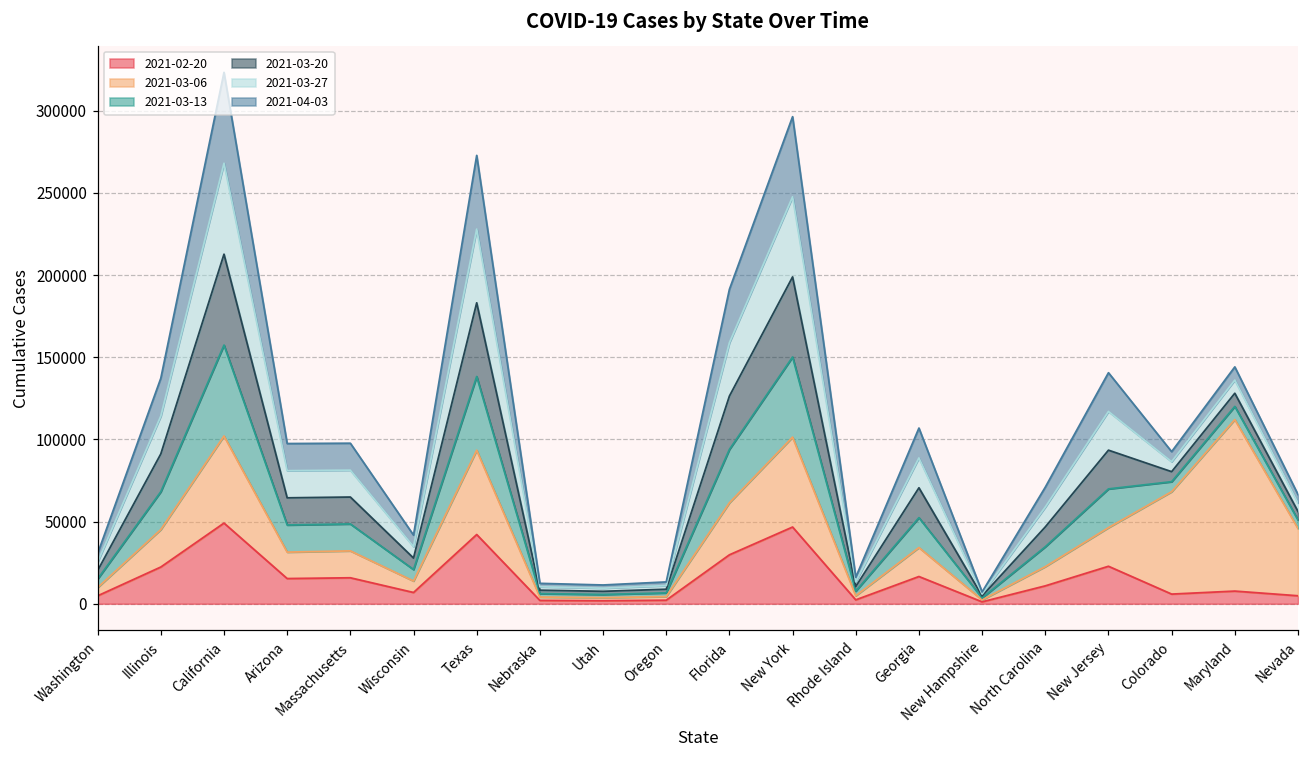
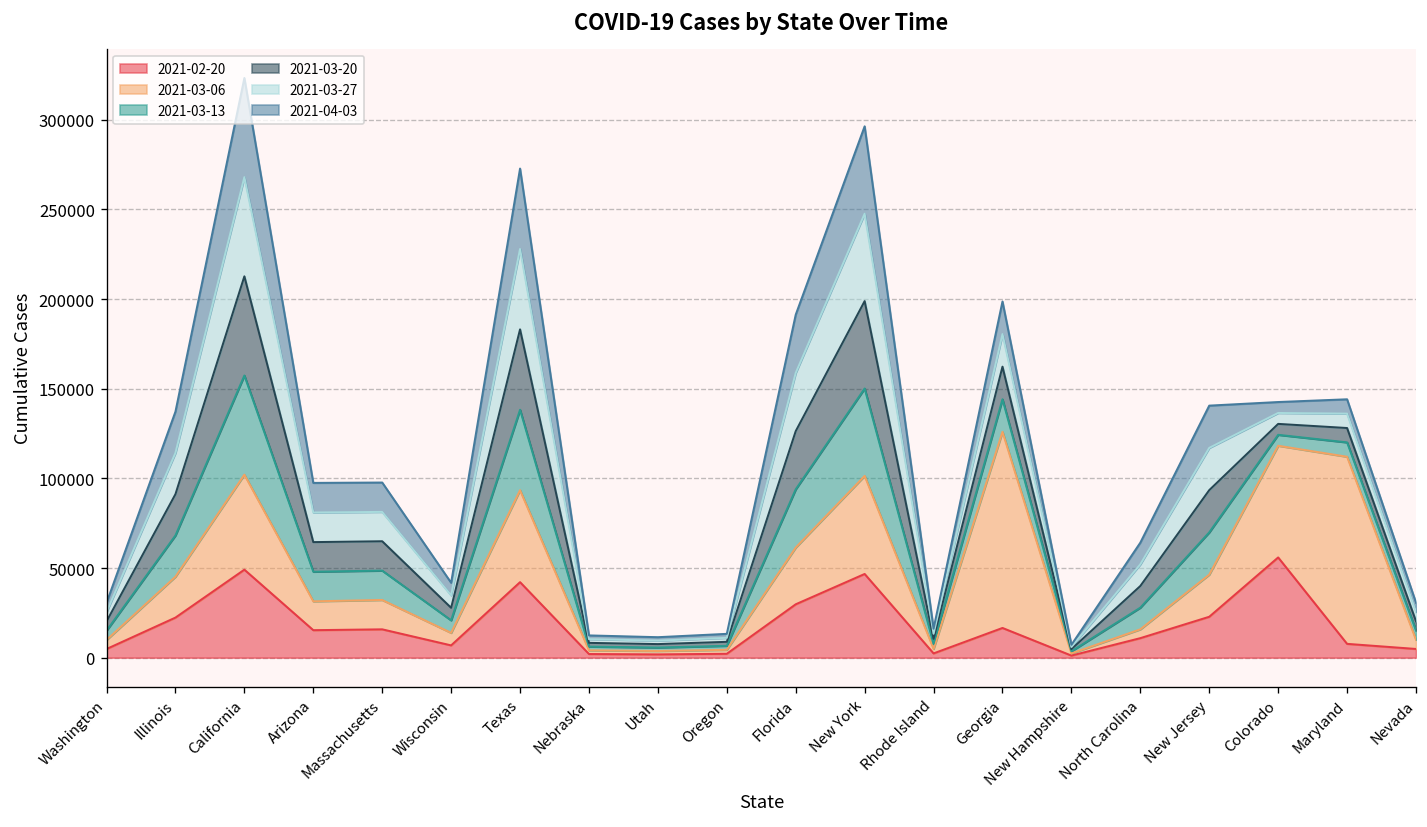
  {
    "2021-02-20": {
      "Washington": 5000,
      "Illinois": 22000,
      "California": 49000,
      "Arizona": 15000,
      "Massachusetts": 16000,
      "Wisconsin": 7000,
      "Texas": 42000,
      "Nebraska": 2000,
      "Utah": 2000,
      "Oregon": 2000,
      "Florida": 30000,
      "New York": 47000,
      "Rhode Island": 2000,
      "Georgia": 17000,
      "North Carolina": 11000,
      "New Jersey": 23000,
-     "Colorado": 6000,
+     "Colorado": 56000,
      "Maryland": 8000,
      "Nevada": 5000
    },
    "2021-03-06": {
      "Washington": 5000,
      "Illinois": 23000,
      "California": 53000,
      "Arizona": 16000,
      "Massachusetts": 16000,
      "Wisconsin": 7000,
      "Texas": 51000,
      "Nebraska": 2000,
      "Utah": 2000,
      "Oregon": 2000,
      "Florida": 32000,
      "New York": 55000,
      "Rhode Island": 2000,
-     "Georgia": 18000,
-     "North Carolina": 12000,
+     "Georgia": 109000,
+     "North Carolina": 5000,
      "New Jersey": 23000,
      "Colorado": 62000,
      "Maryland": 104000,
-     "Nevada": 41000
+     "Nevada": 5000
    },
    "2021-03-20": {
      "Washington": 5000,
      "Illinois": 23000,
      "California": 55000,
      "Arizona": 17000,
      "Massachusetts": 16000,
      "Wisconsin": 7000,
      "Texas": 45000,
      "Nebraska": 2000,
      "Utah": 2000,
      "Oregon": 2000,
      "Florida": 32000,
      "New York": 49000,
      "Rhode Island": 3000,
      "Georgia": 18000,
      "North Carolina": 12000,
      "New Jersey": 24000,
      "Colorado": 6000,
      "Maryland": 8000,
      "Nevada": 5000
    },
    "2021-03-27": {
      "Washington": 5000,
      "Illinois": 23000,
      "California": 55000,
      "Arizona": 17000,
      "Massachusetts": 16000,
      "Wisconsin": 7000,
      "Texas": 45000,
      "Nebraska": 2000,
      "Utah": 2000,
      "Oregon": 2000,
      "Florida": 32000,
      "New York": 49000,
      "Rhode Island": 3000,
      "Georgia": 18000,
      "North Carolina": 12000,
      "New Jersey": 24000,
      "Colorado": 6000,
      "Maryland": 8000,
      "Nevada": 5000
    }
  }
